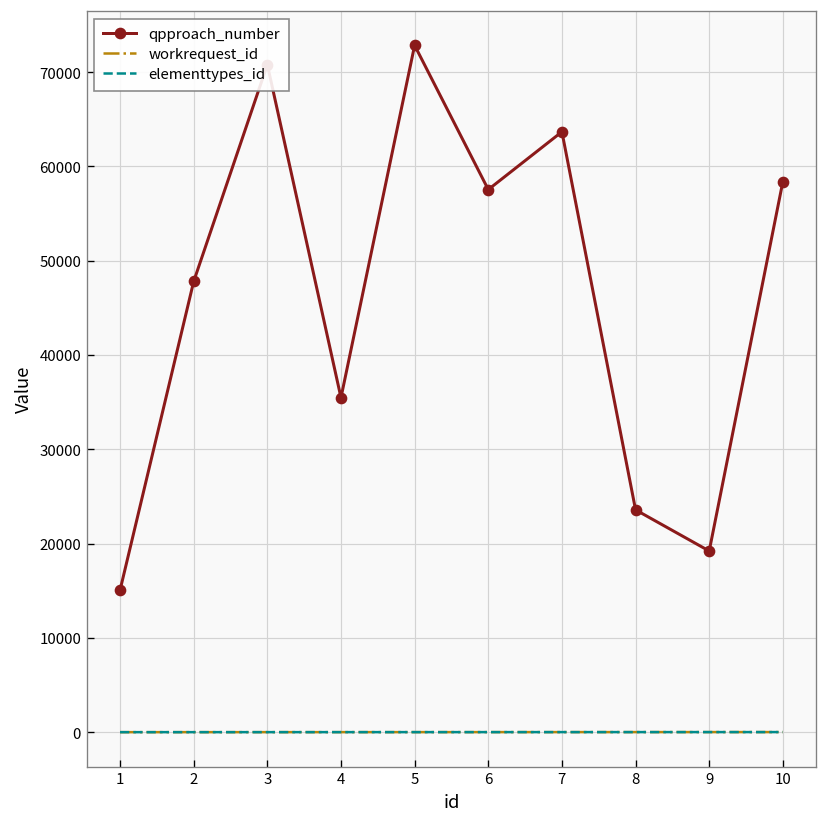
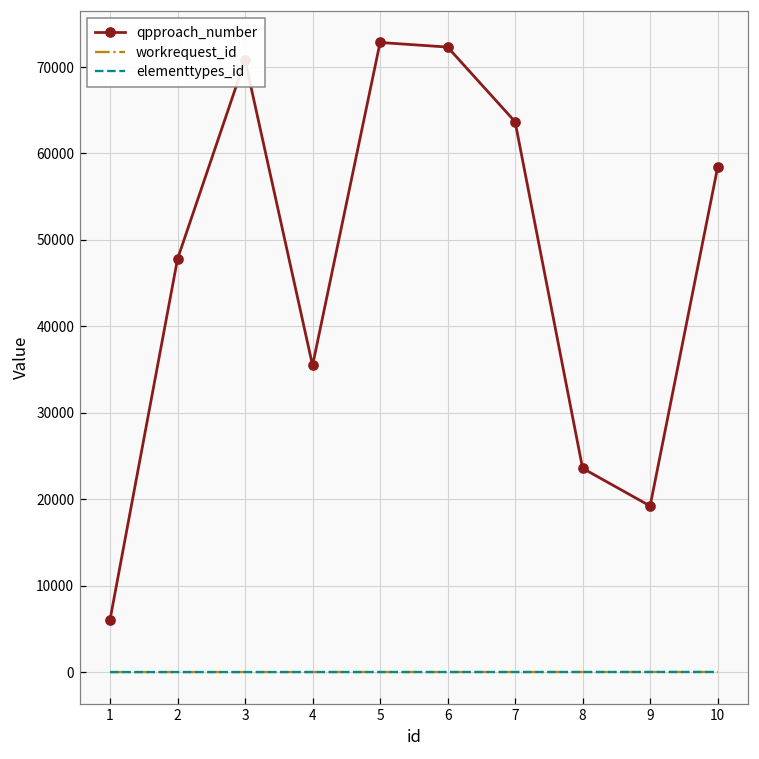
  {
    "qpproach_number": {
-     "1": 15000,
+     "1": 6000,
      "2": 48000,
      "4": 35000,
      "5": 73000,
-     "6": 58000,
+     "6": 72000,
      "7": 64000,
      "8": 24000,
      "9": 19000,
      "10": 58000
    },
    "elementtypes_id": {
      "1": 0,
      "2": 0,
      "3": 0,
      "4": 0,
      "5": 0,
      "6": 0,
      "7": 0,
      "8": 0,
      "9": 0,
      "10": 0
    }
  }
